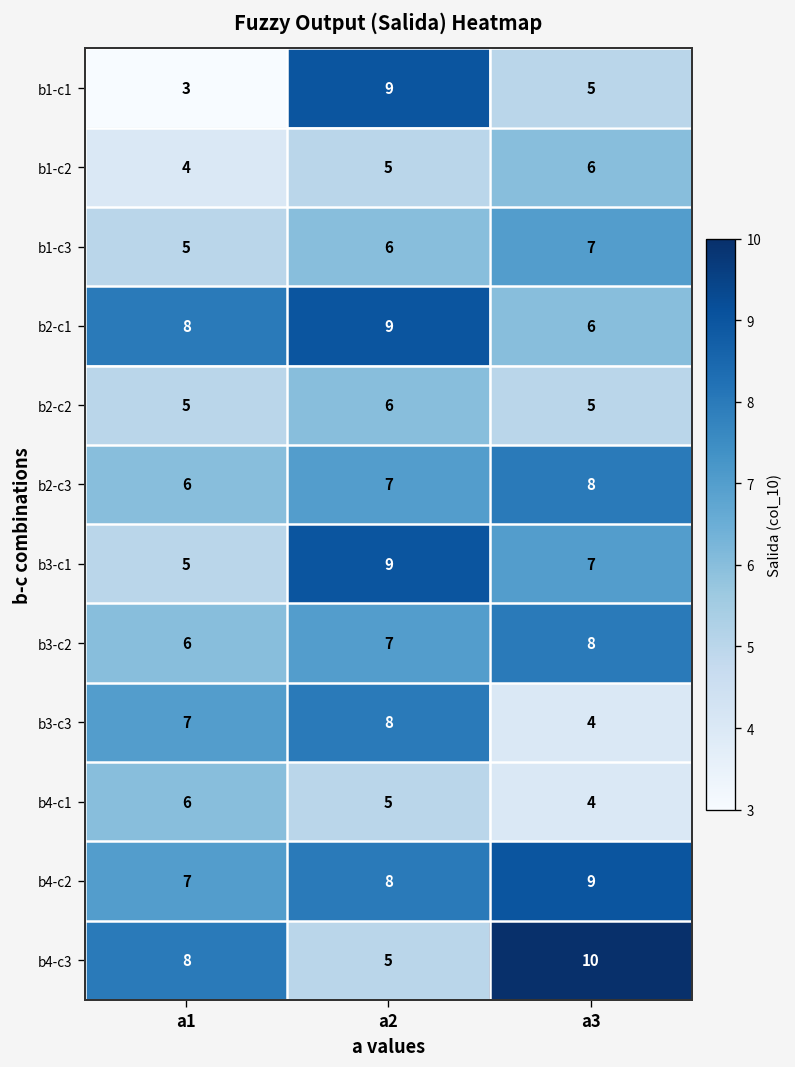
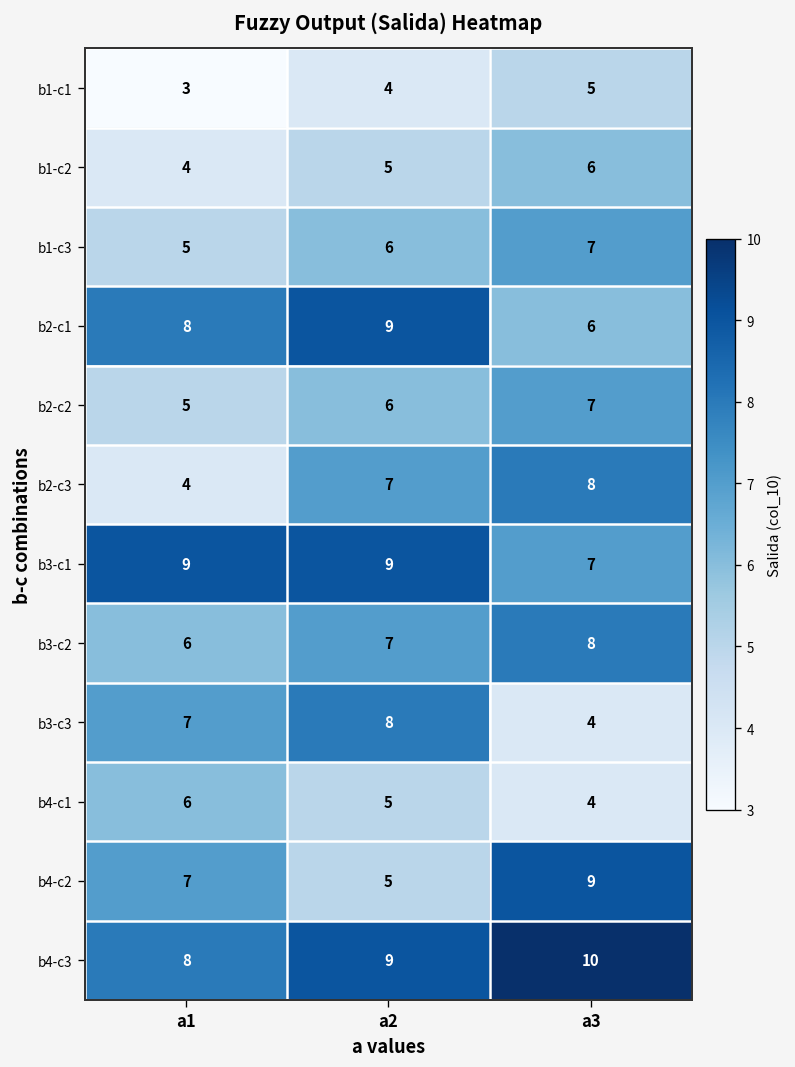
  {
    "b1-c1": {
      "a1": 3,
-     "a2": 9,
+     "a2": 4,
      "a3": 5
    },
    "b1-c2": {
      "a1": 4,
      "a2": 5,
      "a3": 6
    },
    "b1-c3": {
      "a1": 5,
      "a2": 6,
      "a3": 7
    },
    "b2-c1": {
      "a1": 8,
      "a2": 9,
      "a3": 6
    },
    "b2-c2": {
      "a1": 5,
      "a2": 6,
-     "a3": 5
+     "a3": 7
    },
    "b2-c3": {
-     "a1": 6,
+     "a1": 4,
      "a2": 7,
      "a3": 8
    },
    "b3-c1": {
-     "a1": 5,
+     "a1": 9,
      "a2": 9,
      "a3": 7
    },
    "b3-c2": {
      "a1": 6,
      "a2": 7,
      "a3": 8
    },
    "b3-c3": {
      "a1": 7,
      "a2": 8,
      "a3": 4
    },
    "b4-c1": {
      "a1": 6,
      "a2": 5,
      "a3": 4
    },
    "b4-c2": {
      "a1": 7,
-     "a2": 8,
+     "a2": 5,
      "a3": 9
    },
    "b4-c3": {
      "a1": 8,
-     "a2": 5,
+     "a2": 9,
      "a3": 10
    }
  }
